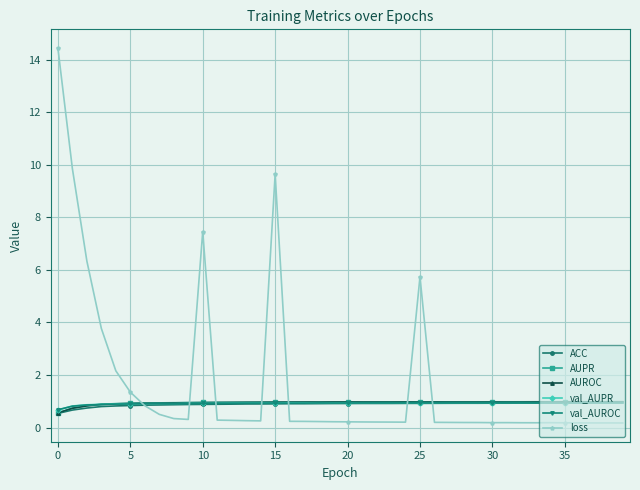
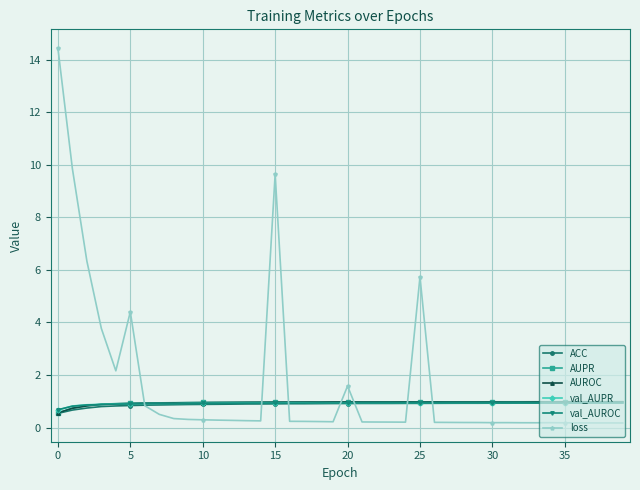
  {
    "loss": {
      "0": 14.4,
-     "5": 1.3,
-     "10": 7.5,
+     "5": 4.4,
+     "10": 0.3,
      "15": 9.6,
-     "20": 0.2,
+     "20": 1.6,
      "25": 5.7,
      "30": 0.2
    }
  }
